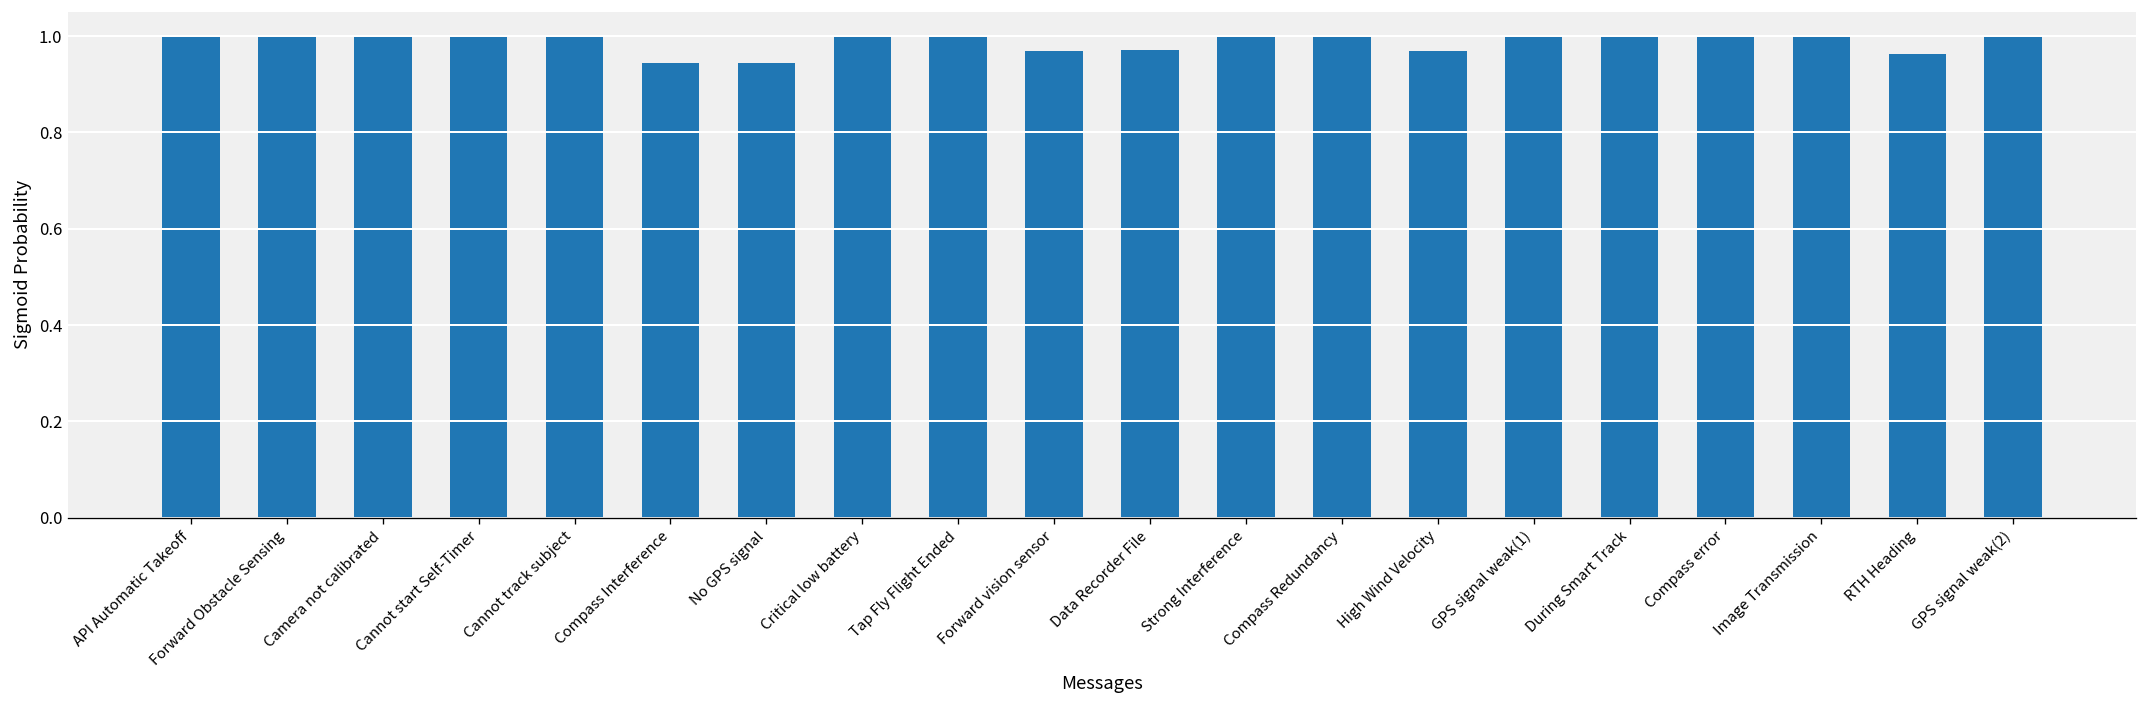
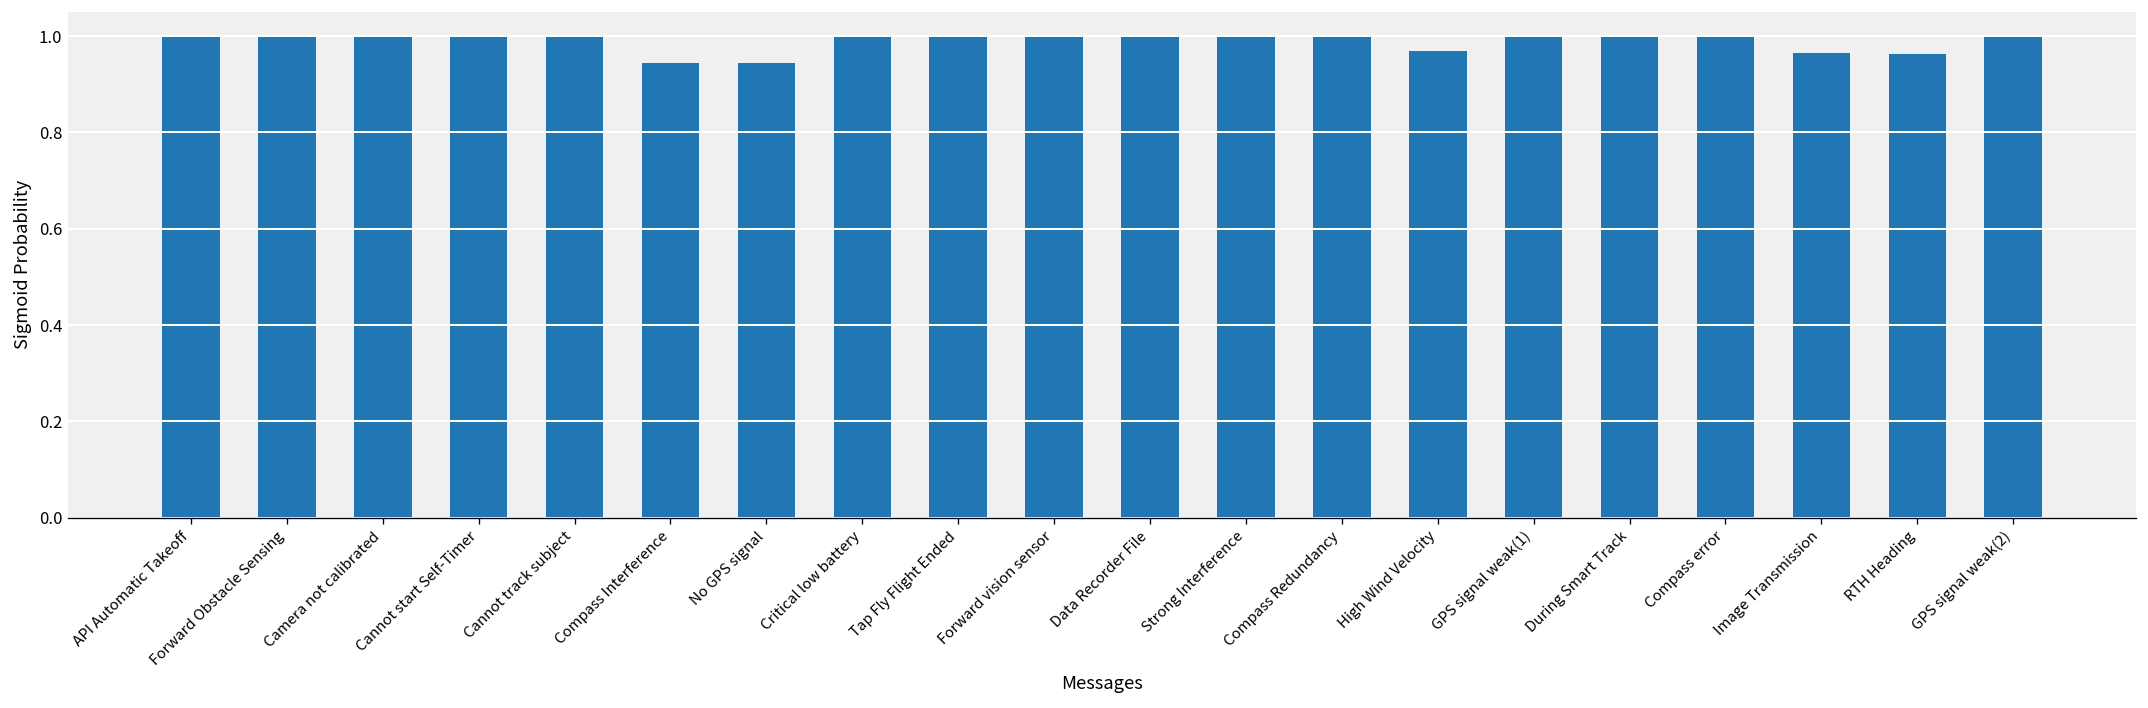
  {
    "API Automatic Takeoff": 1.00,
    "Forward Obstacle Sensing": 1.00,
    "Camera not calibrated": 1.00,
    "Cannot start Self-Timer": 1.00,
    "Cannot track subject": 1.00,
    "Compass Interference": 0.94,
    "No GPS signal": 0.94,
    "Critical low battery": 1.00,
    "Tap Fly Flight Ended": 1.00,
-   "Forward vision sensor": 0.97,
-   "Data Recorder File": 0.97,
+   "Forward vision sensor": 1.00,
+   "Data Recorder File": 1.00,
    "Strong Interference": 1.00,
    "Compass Redundancy": 1.00,
    "High Wind Velocity": 0.97,
    "GPS signal weak(1)": 1.00,
    "During Smart Track": 1.00,
    "Compass error": 1.00,
-   "Image Transmission": 1.00,
+   "Image Transmission": 0.96,
    "RTH Heading": 0.96,
    "GPS signal weak(2)": 1.00
  }
